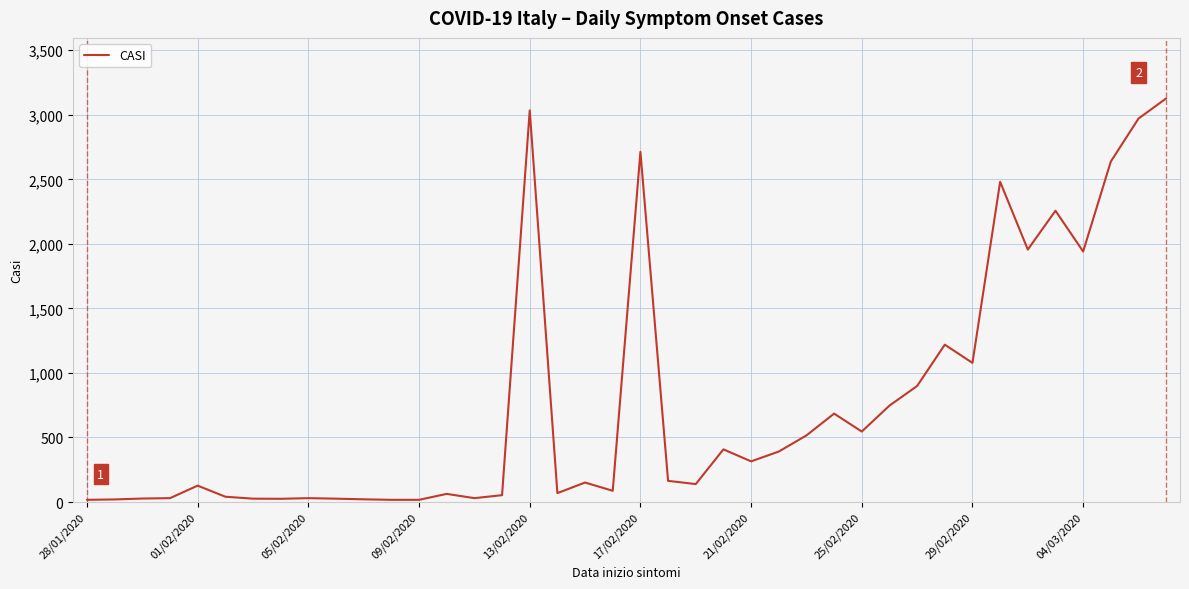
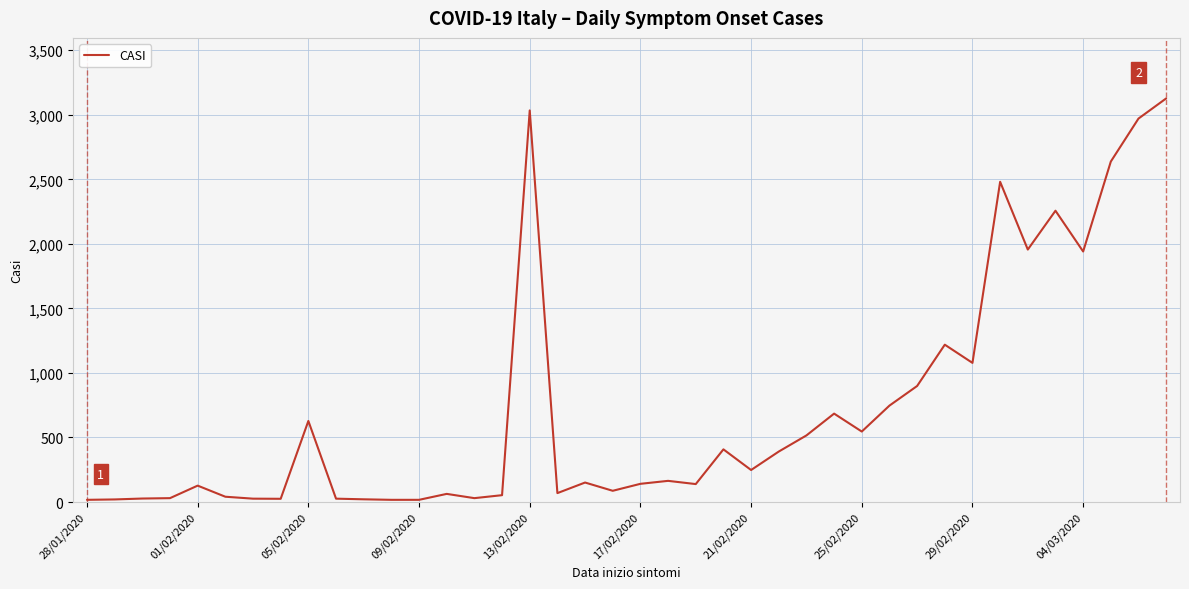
  {
    "01/02/2020": "130",
-   "05/02/2020": "30",
+   "05/02/2020": "630",
    "09/02/2020": "20",
    "13/02/2020": "3,030",
-   "17/02/2020": "2,710",
-   "21/02/2020": "320",
+   "17/02/2020": "140",
+   "21/02/2020": "250",
    "25/02/2020": "550",
    "29/02/2020": "1,080",
    "04/03/2020": "1,940"
  }
